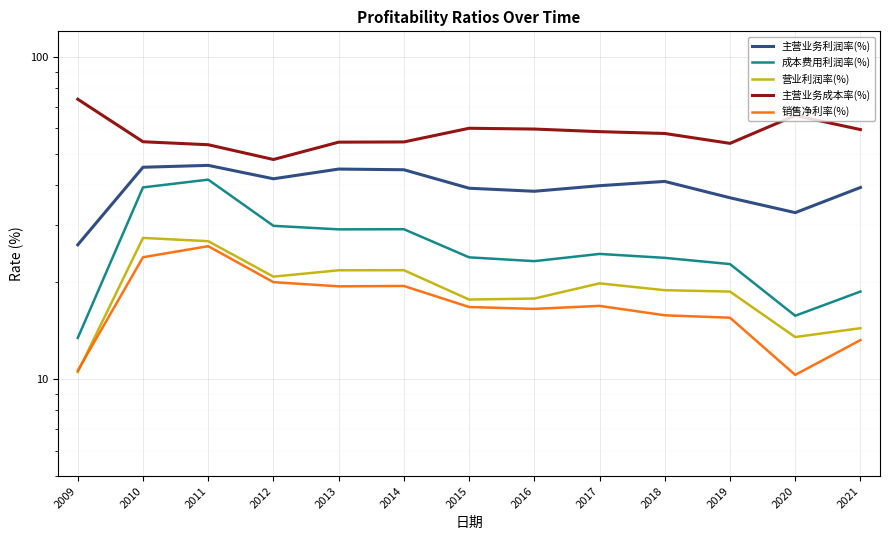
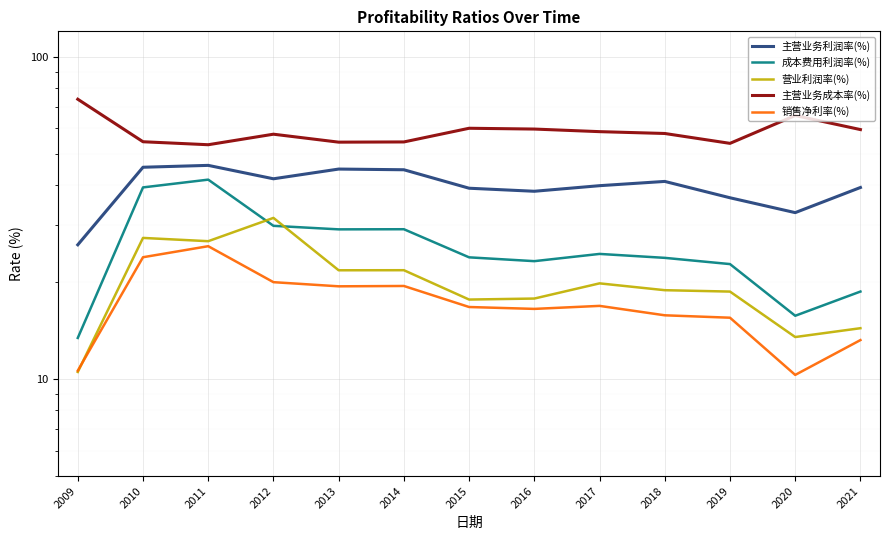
  {
    "主营业务利润率(%)": {
      "2009": 26,
      "2010": 45,
      "2011": 46,
      "2012": 42,
      "2013": 45,
      "2014": 45,
      "2015": 39,
      "2016": 38,
      "2017": 40,
      "2018": 41,
      "2019": 37,
      "2020": 33,
      "2021": 39
    },
    "成本费用利润率(%)": {
      "2009": 13.4,
      "2010": 39,
      "2011": 42,
      "2012": 30,
      "2013": 29,
      "2014": 29,
      "2015": 24,
      "2016": 23,
      "2017": 24,
      "2018": 24,
      "2019": 23,
      "2020": 16,
      "2021": 19
    },
    "营业利润率(%)": {
      "2010": 27,
      "2011": 27,
-     "2012": 21,
+     "2012": 32,
      "2013": 22,
      "2014": 22,
      "2015": 18,
      "2016": 18,
      "2017": 20,
      "2018": 19,
      "2019": 19,
      "2020": 13.5,
      "2021": 14
    },
    "主营业务成本率(%)": {
      "2009": 74,
      "2010": 55,
      "2011": 53,
-     "2012": 48,
+     "2012": 58,
      "2013": 54,
      "2014": 54,
      "2015": 60,
      "2016": 60,
      "2017": 59,
      "2018": 58,
      "2019": 54,
      "2021": 59
    },
    "销售净利率(%)": {
      "2010": 24,
      "2011": 26,
      "2012": 20,
      "2013": 19,
      "2014": 19,
      "2015": 17,
      "2016": 17,
      "2017": 17,
      "2018": 16,
      "2019": 16,
      "2020": 10.3,
      "2021": 13
    }
  }
